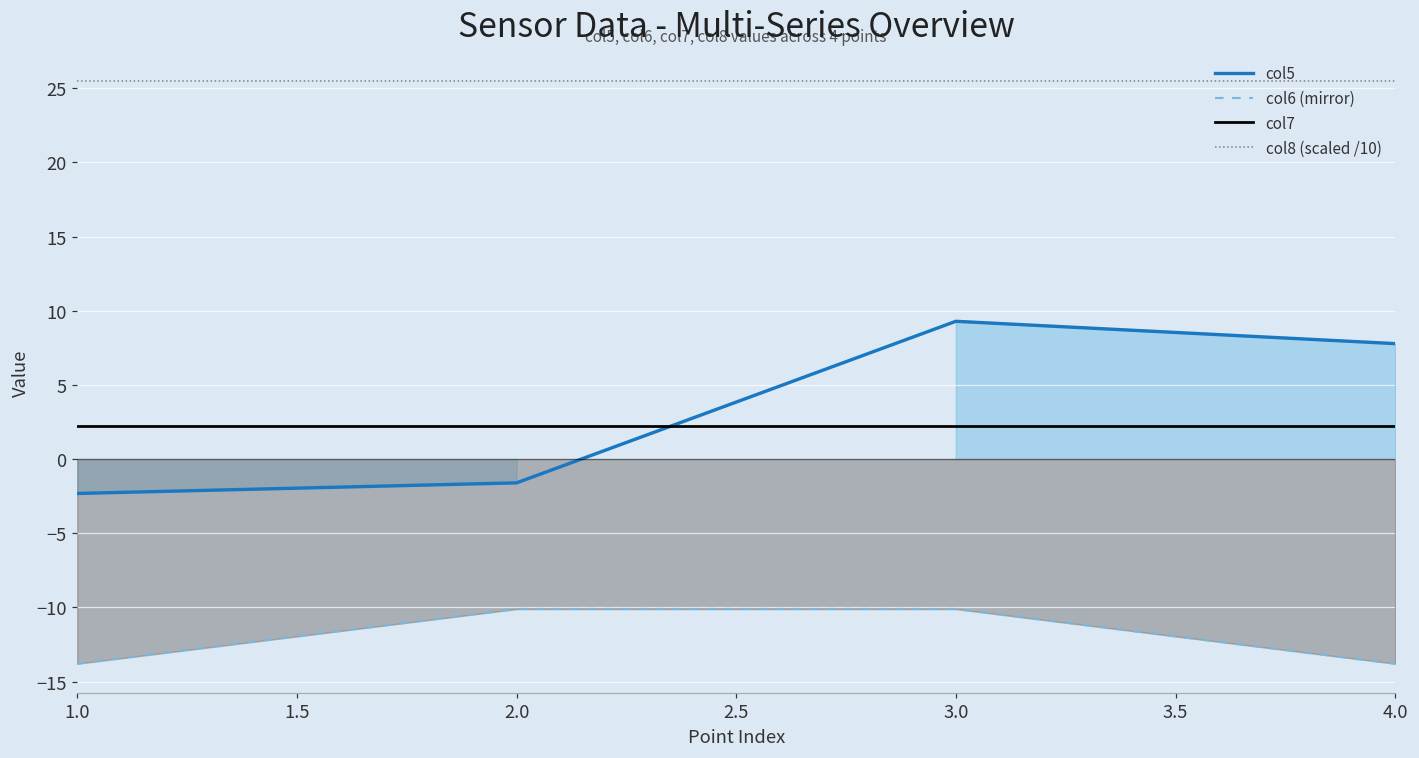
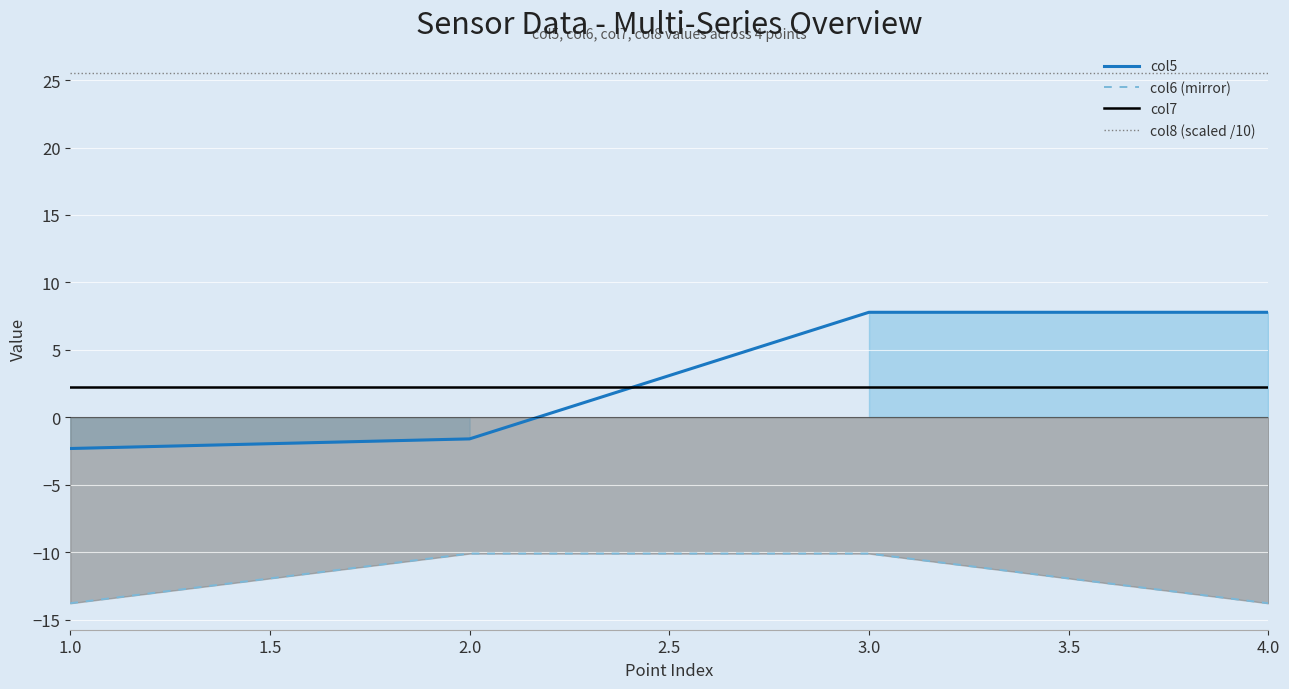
  {
    "col5": {
      "1.0": -2.3,
      "2.0": -1.6,
-     "3.0": 9.3
+     "3.0": 7.8
    },
    "col7": {
      "1.0": 2.2,
      "2.0": 2.2,
      "3.0": 2.2,
      "4.0": 2.2
    }
  }
